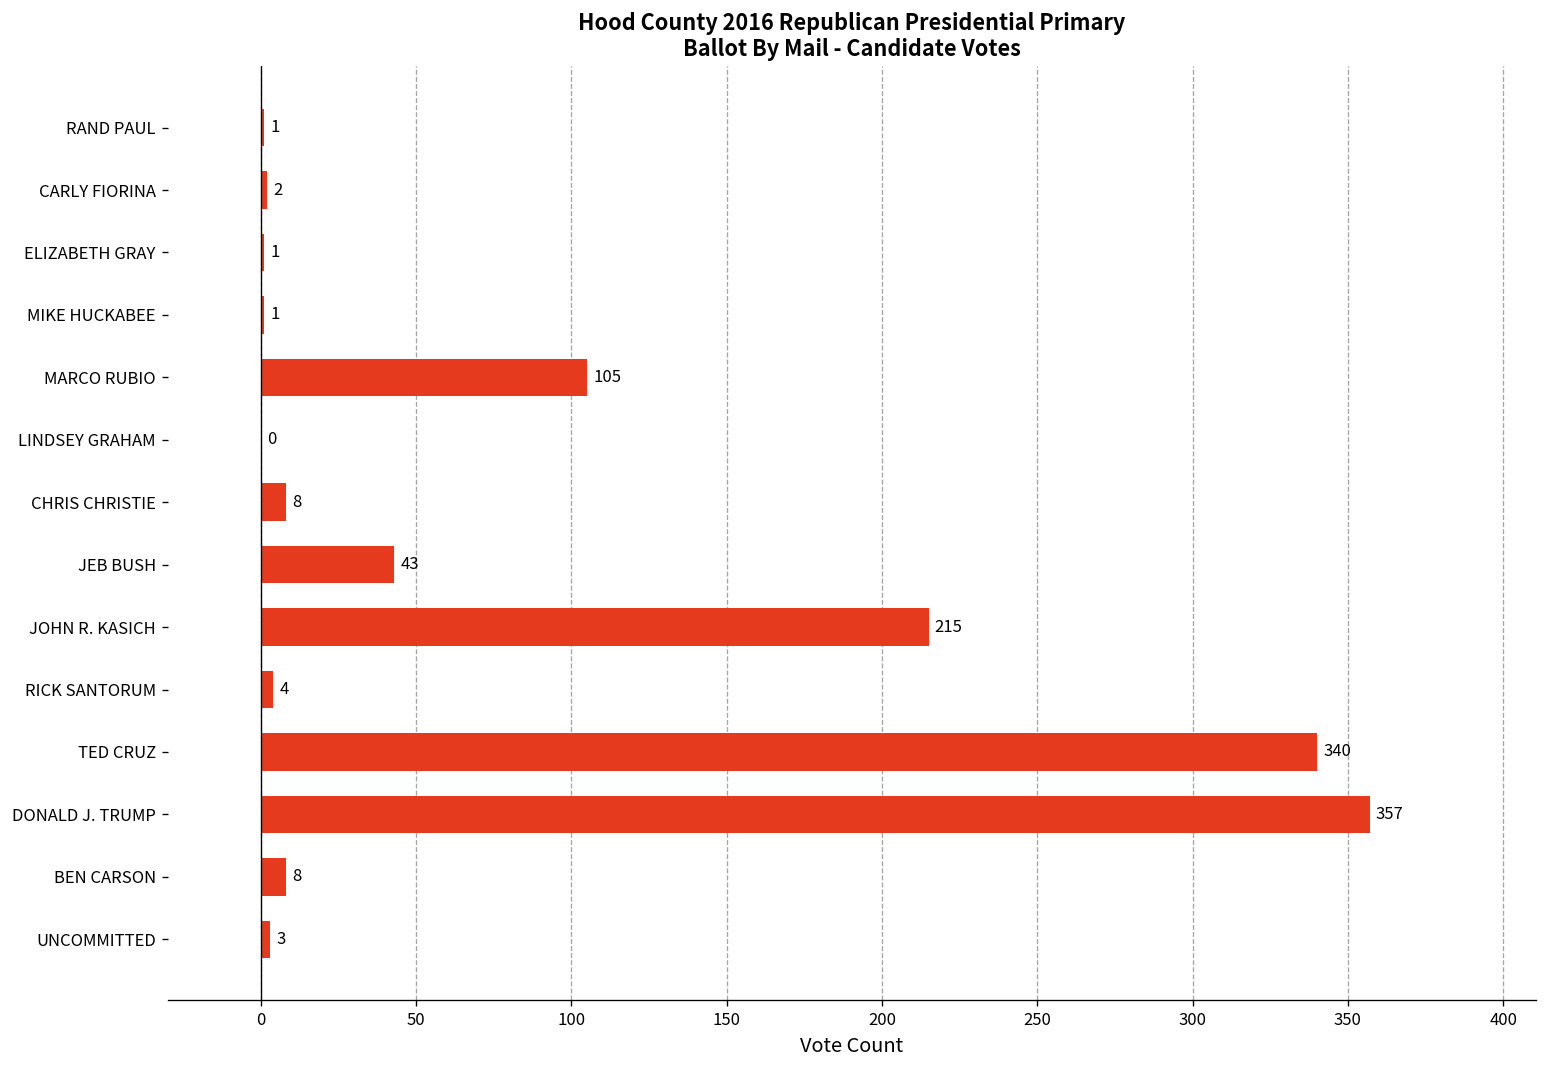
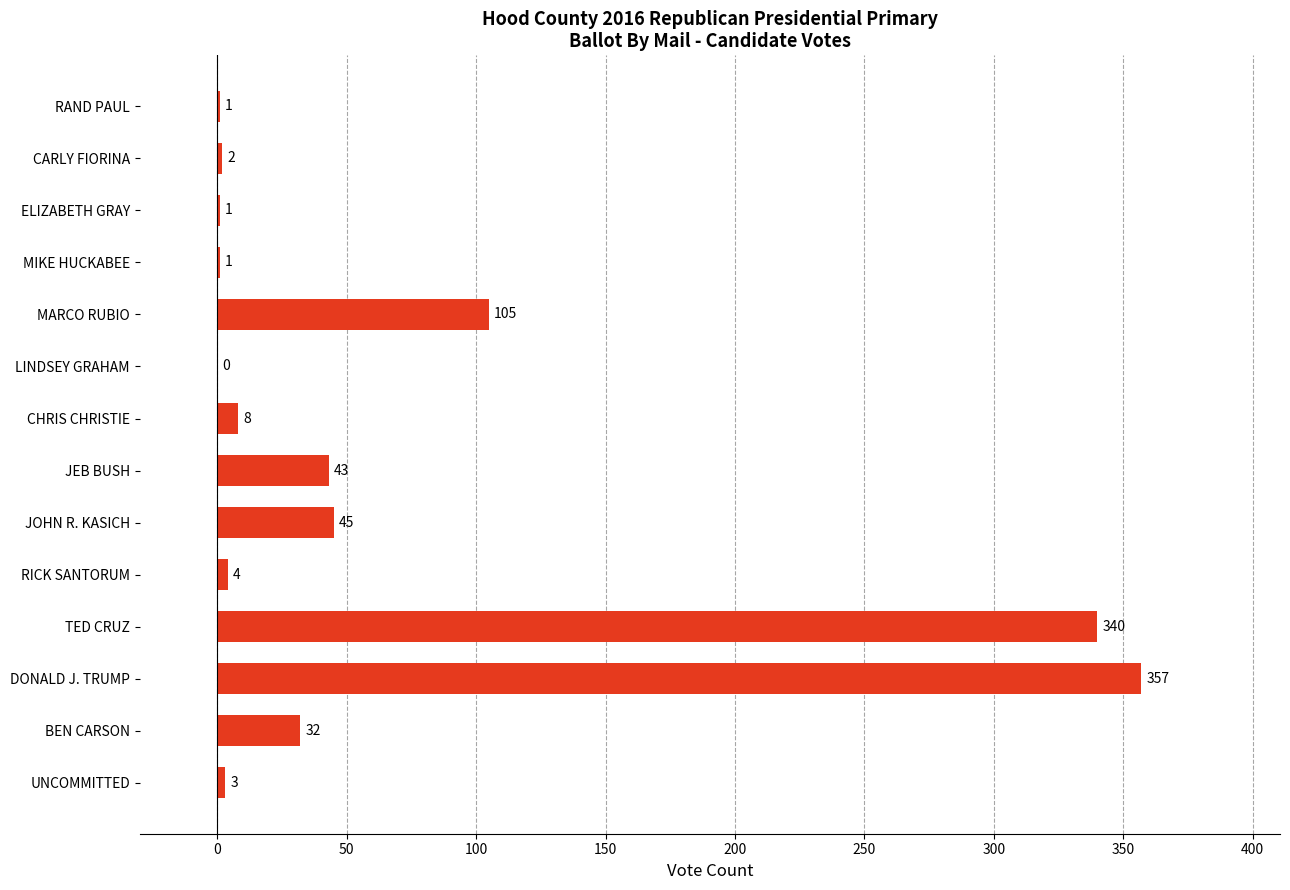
  {
    "RAND PAUL": 1,
    "CARLY FIORINA": 2,
    "ELIZABETH GRAY": 1,
    "MIKE HUCKABEE": 1,
    "MARCO RUBIO": 105,
    "LINDSEY GRAHAM": 0,
    "CHRIS CHRISTIE": 8,
    "JEB BUSH": 43,
-   "JOHN R. KASICH": 215,
+   "JOHN R. KASICH": 45,
    "RICK SANTORUM": 4,
    "TED CRUZ": 340,
    "DONALD J. TRUMP": 357,
-   "BEN CARSON": 8,
+   "BEN CARSON": 32,
    "UNCOMMITTED": 3
  }
